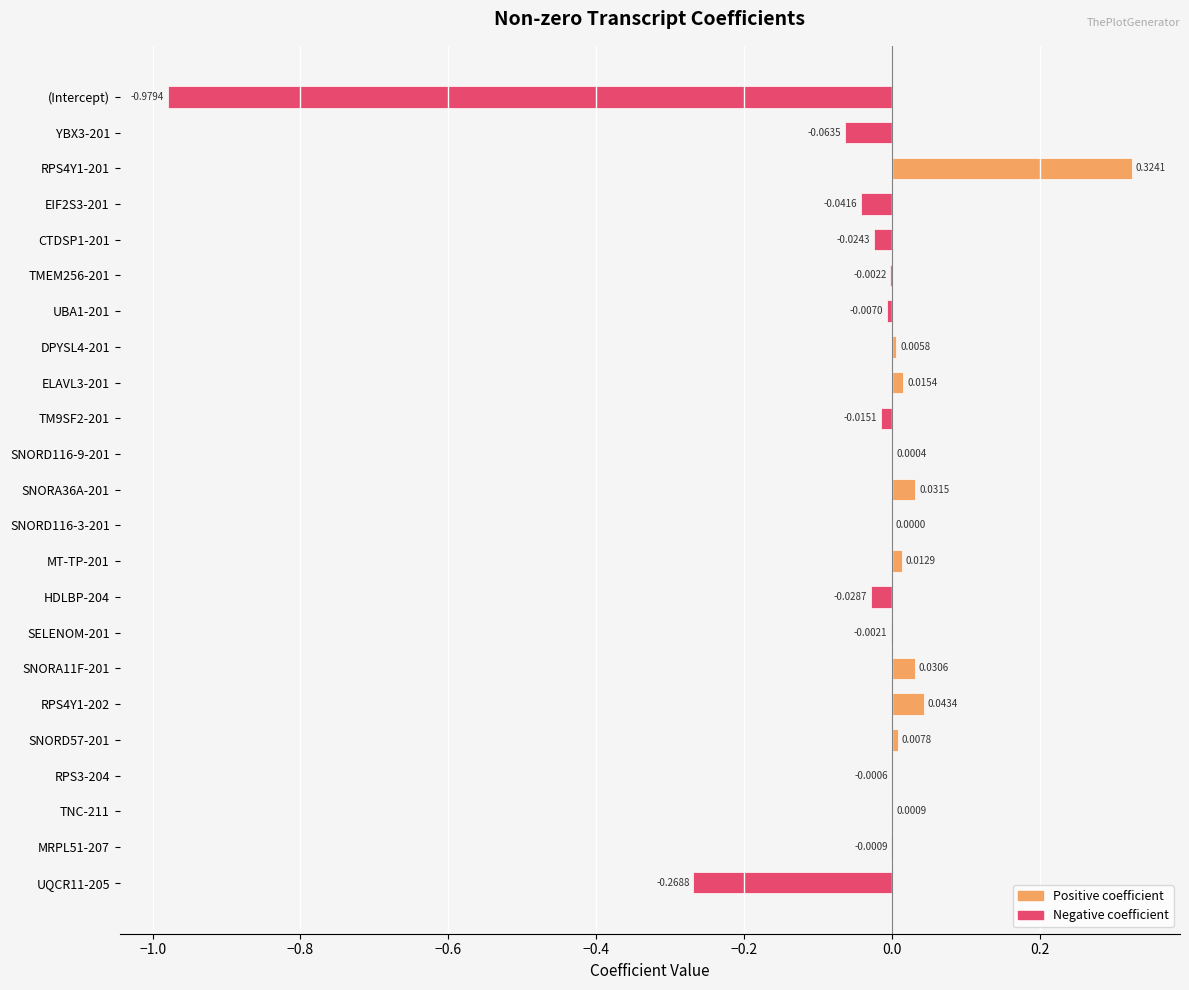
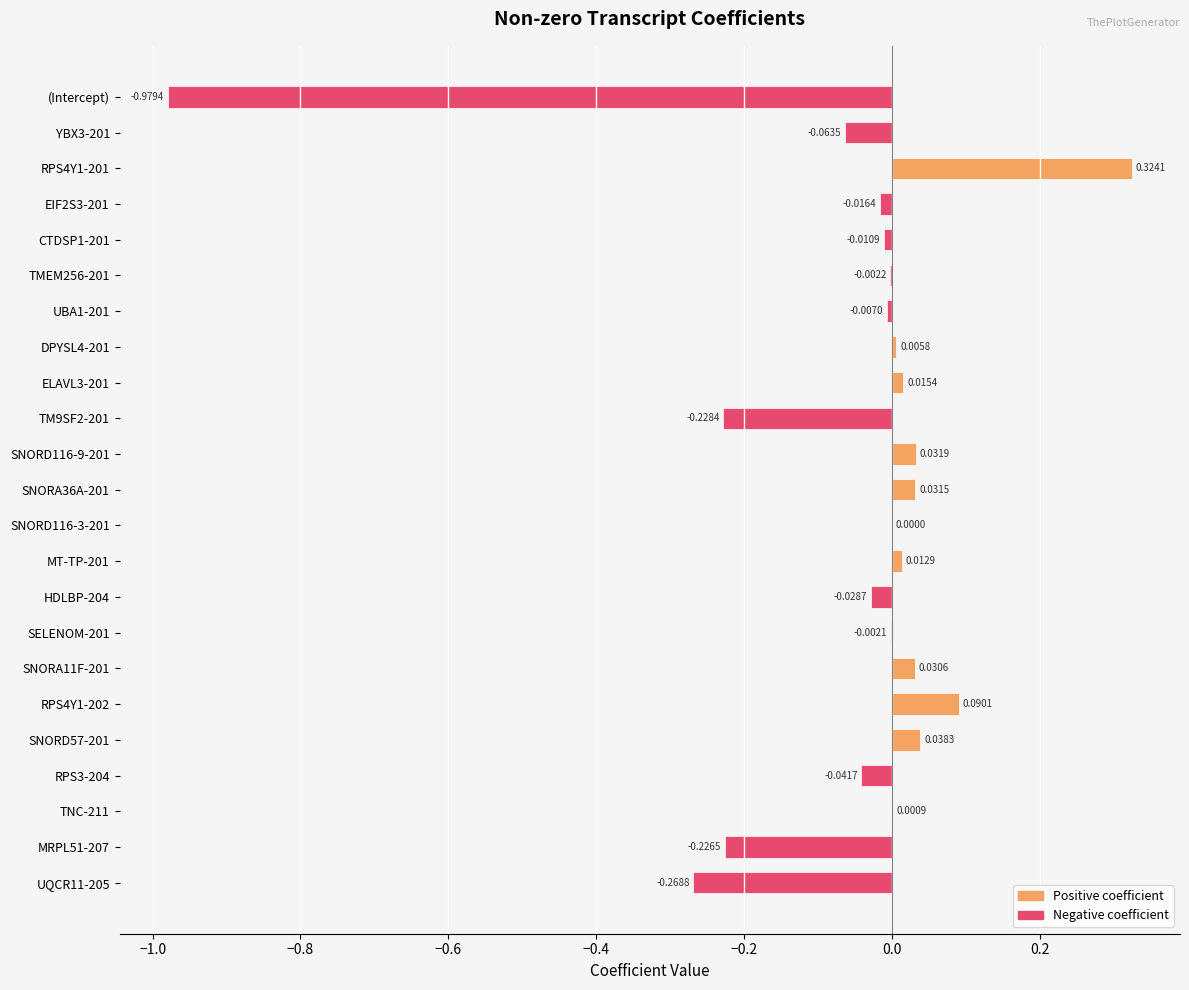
  {
    "(Intercept)": -0.9794,
    "YBX3-201": -0.0635,
    "RPS4Y1-201": 0.3241,
-   "EIF2S3-201": -0.0416,
-   "CTDSP1-201": -0.0243,
+   "EIF2S3-201": -0.0164,
+   "CTDSP1-201": -0.0109,
    "TMEM256-201": -0.0022,
    "UBA1-201": -0.0070,
    "DPYSL4-201": 0.0058,
    "ELAVL3-201": 0.0154,
-   "TM9SF2-201": -0.0151,
-   "SNORD116-9-201": 0.0004,
+   "TM9SF2-201": -0.2284,
+   "SNORD116-9-201": 0.0319,
    "SNORA36A-201": 0.0315,
    "SNORD116-3-201": 0.0000,
    "MT-TP-201": 0.0129,
    "HDLBP-204": -0.0287,
    "SELENOM-201": -0.0021,
    "SNORA11F-201": 0.0306,
-   "RPS4Y1-202": 0.0434,
-   "SNORD57-201": 0.0078,
-   "RPS3-204": -0.0006,
+   "RPS4Y1-202": 0.0901,
+   "SNORD57-201": 0.0383,
+   "RPS3-204": -0.0417,
    "TNC-211": 0.0009,
-   "MRPL51-207": -0.0009,
+   "MRPL51-207": -0.2265,
    "UQCR11-205": -0.2688
  }
